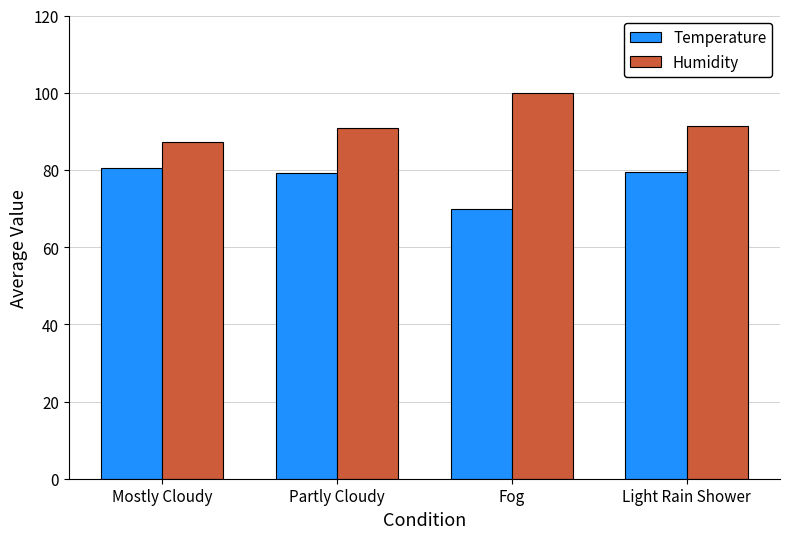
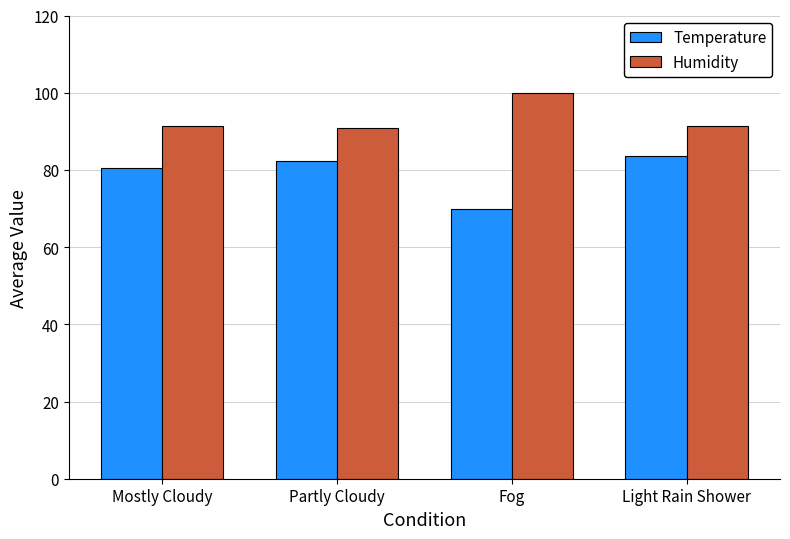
  {
    "Temperature": {
      "Mostly Cloudy": 81,
-     "Partly Cloudy": 79,
+     "Partly Cloudy": 82,
      "Fog": 70,
-     "Light Rain Shower": 80
+     "Light Rain Shower": 84
    },
    "Humidity": {
-     "Mostly Cloudy": 87,
+     "Mostly Cloudy": 91,
      "Partly Cloudy": 91,
      "Fog": 100,
      "Light Rain Shower": 92
    }
  }
